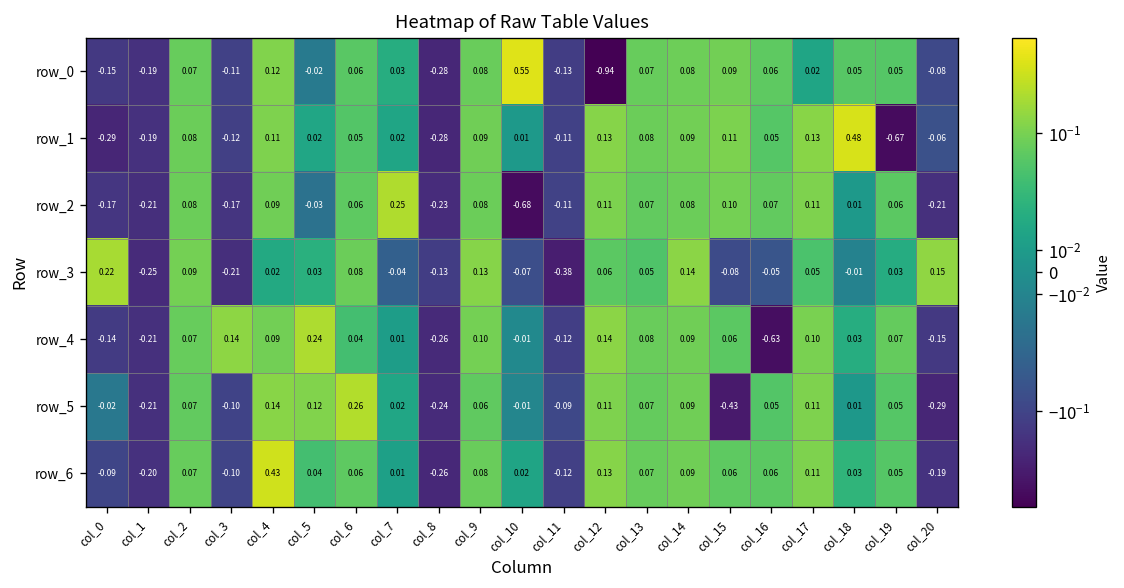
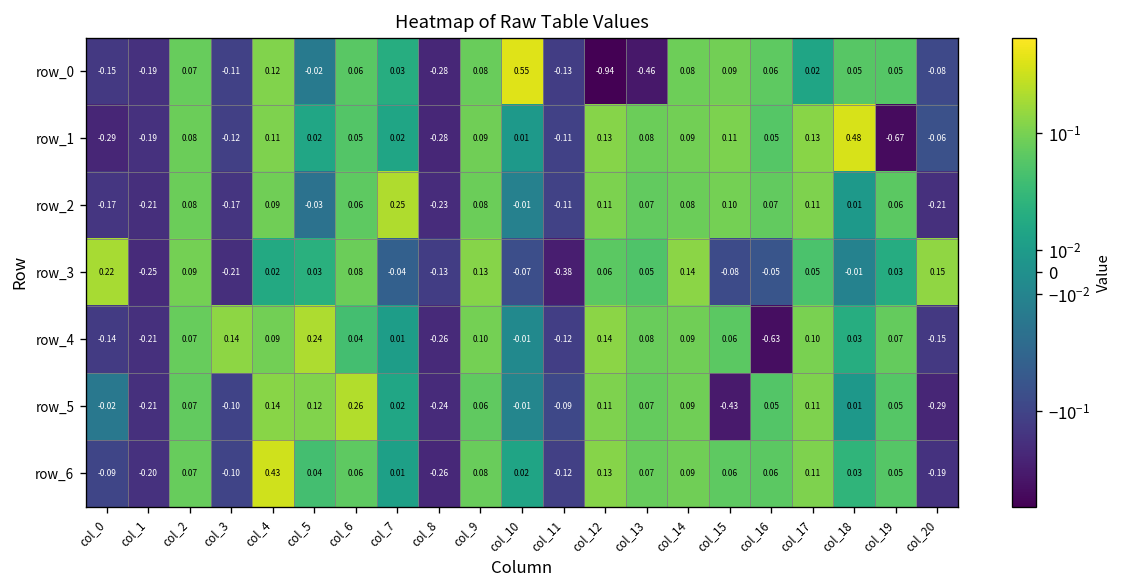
  {
    "row_0": {
      "col_0": -0.15,
      "col_1": -0.19,
      "col_2": 0.07,
      "col_3": -0.11,
      "col_4": 0.12,
      "col_5": -0.02,
      "col_6": 0.06,
      "col_7": 0.03,
      "col_8": -0.28,
      "col_9": 0.08,
      "col_10": 0.55,
      "col_11": -0.13,
      "col_12": -0.94,
-     "col_13": 0.07,
+     "col_13": -0.46,
      "col_14": 0.08,
      "col_15": 0.09,
      "col_16": 0.06,
      "col_17": 0.02,
      "col_18": 0.05,
      "col_19": 0.05,
      "col_20": -0.08
    },
    "row_1": {
      "col_0": -0.29,
      "col_1": -0.19,
      "col_2": 0.08,
      "col_3": -0.12,
      "col_4": 0.11,
      "col_5": 0.02,
      "col_6": 0.05,
      "col_7": 0.02,
      "col_8": -0.28,
      "col_9": 0.09,
      "col_10": 0.01,
      "col_11": -0.11,
      "col_12": 0.13,
      "col_13": 0.08,
      "col_14": 0.09,
      "col_15": 0.11,
      "col_16": 0.05,
      "col_17": 0.13,
      "col_18": 0.48,
      "col_19": -0.67,
      "col_20": -0.06
    },
    "row_2": {
      "col_0": -0.17,
      "col_1": -0.21,
      "col_2": 0.08,
      "col_3": -0.17,
      "col_4": 0.09,
      "col_5": -0.03,
      "col_6": 0.06,
      "col_7": 0.25,
      "col_8": -0.23,
      "col_9": 0.08,
-     "col_10": -0.68,
+     "col_10": -0.01,
      "col_11": -0.11,
      "col_12": 0.11,
      "col_13": 0.07,
      "col_14": 0.08,
      "col_15": 0.10,
      "col_16": 0.07,
      "col_17": 0.11,
      "col_18": 0.01,
      "col_19": 0.06,
      "col_20": -0.21
    },
    "row_3": {
      "col_0": 0.22,
      "col_1": -0.25,
      "col_2": 0.09,
      "col_3": -0.21,
      "col_4": 0.02,
      "col_5": 0.03,
      "col_6": 0.08,
      "col_7": -0.04,
      "col_8": -0.13,
      "col_9": 0.13,
      "col_10": -0.07,
      "col_11": -0.38,
      "col_12": 0.06,
      "col_13": 0.05,
      "col_14": 0.14,
      "col_15": -0.08,
      "col_16": -0.05,
      "col_17": 0.05,
      "col_18": -0.01,
      "col_19": 0.03,
      "col_20": 0.15
    },
    "row_4": {
      "col_0": -0.14,
      "col_1": -0.21,
      "col_2": 0.07,
      "col_3": 0.14,
      "col_4": 0.09,
      "col_5": 0.24,
      "col_6": 0.04,
      "col_7": 0.01,
      "col_8": -0.26,
      "col_9": 0.10,
      "col_10": -0.01,
      "col_11": -0.12,
      "col_12": 0.14,
      "col_13": 0.08,
      "col_14": 0.09,
      "col_15": 0.06,
      "col_16": -0.63,
      "col_17": 0.10,
      "col_18": 0.03,
      "col_19": 0.07,
      "col_20": -0.15
    },
    "row_5": {
      "col_0": -0.02,
      "col_1": -0.21,
      "col_2": 0.07,
      "col_3": -0.10,
      "col_4": 0.14,
      "col_5": 0.12,
      "col_6": 0.26,
      "col_7": 0.02,
      "col_8": -0.24,
      "col_9": 0.06,
      "col_10": -0.01,
      "col_11": -0.09,
      "col_12": 0.11,
      "col_13": 0.07,
      "col_14": 0.09,
      "col_15": -0.43,
      "col_16": 0.05,
      "col_17": 0.11,
      "col_18": 0.01,
      "col_19": 0.05,
      "col_20": -0.29
    },
    "row_6": {
      "col_0": -0.09,
      "col_1": -0.20,
      "col_2": 0.07,
      "col_3": -0.10,
      "col_4": 0.43,
      "col_5": 0.04,
      "col_6": 0.06,
      "col_7": 0.01,
      "col_8": -0.26,
      "col_9": 0.08,
      "col_10": 0.02,
      "col_11": -0.12,
      "col_12": 0.13,
      "col_13": 0.07,
      "col_14": 0.09,
      "col_15": 0.06,
      "col_16": 0.06,
      "col_17": 0.11,
      "col_18": 0.03,
      "col_19": 0.05,
      "col_20": -0.19
    }
  }
